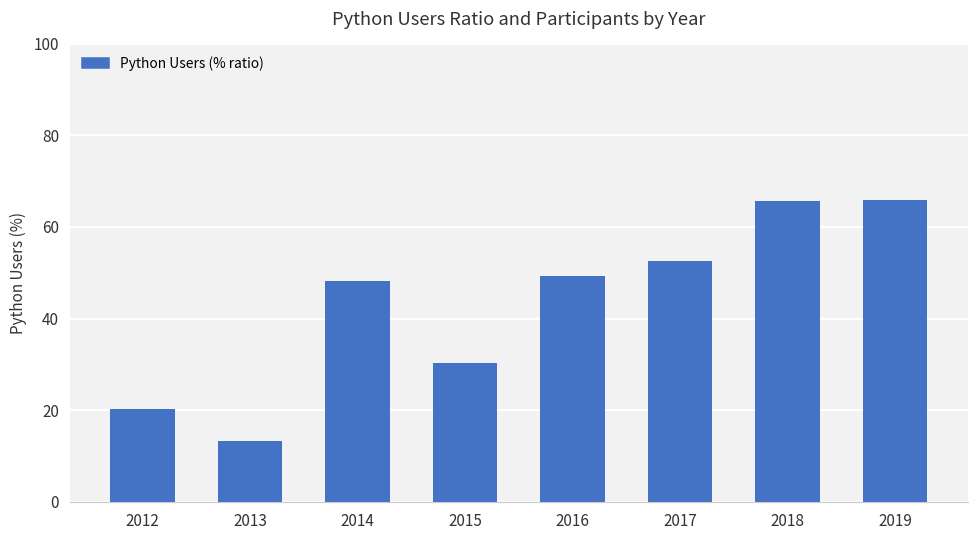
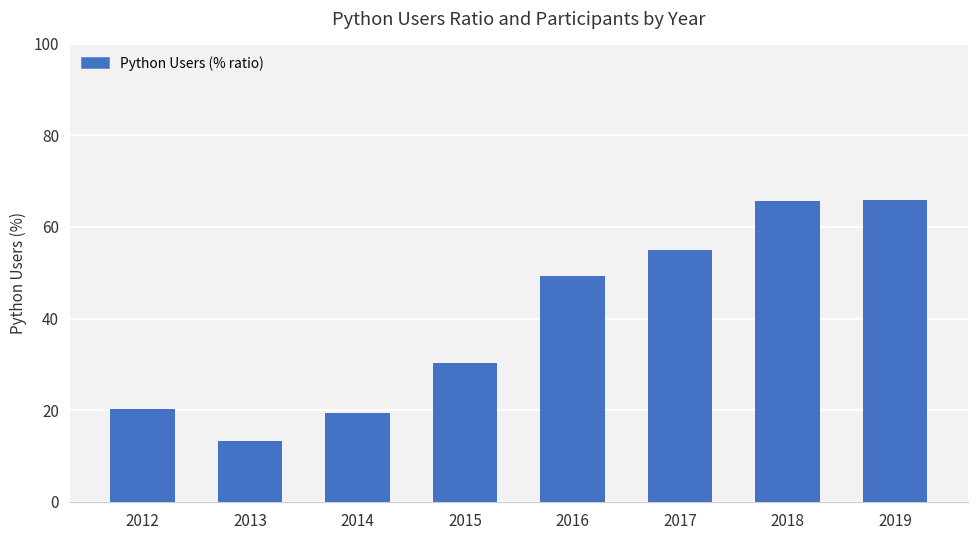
  {
    "2012": 20,
    "2013": 13,
-   "2014": 48,
+   "2014": 20,
    "2015": 30,
    "2016": 49,
-   "2017": 53,
+   "2017": 55,
    "2018": 66,
    "2019": 66
  }
